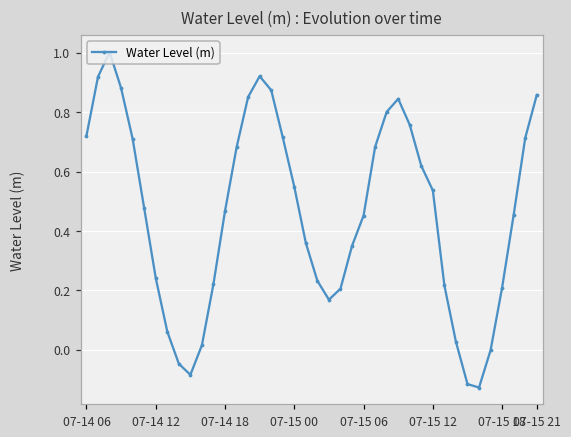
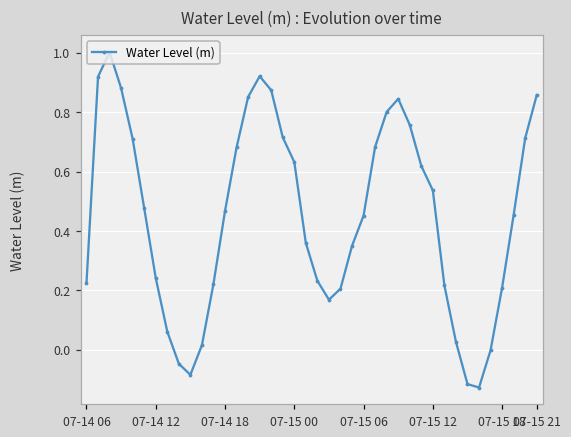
  {
-   "07-14 06": 0.72,
+   "07-14 06": 0.22,
    "07-14 12": 0.24,
    "07-14 18": 0.47,
-   "07-15 00": 0.55,
+   "07-15 00": 0.63,
    "07-15 06": 0.45,
    "07-15 12": 0.54
  }
